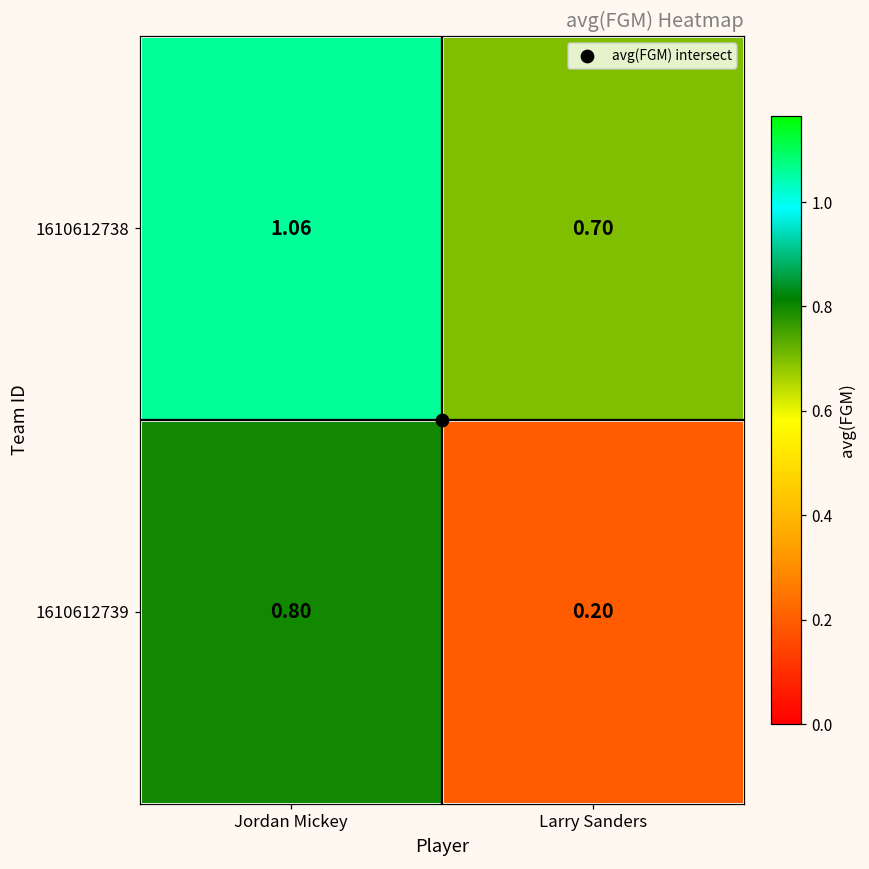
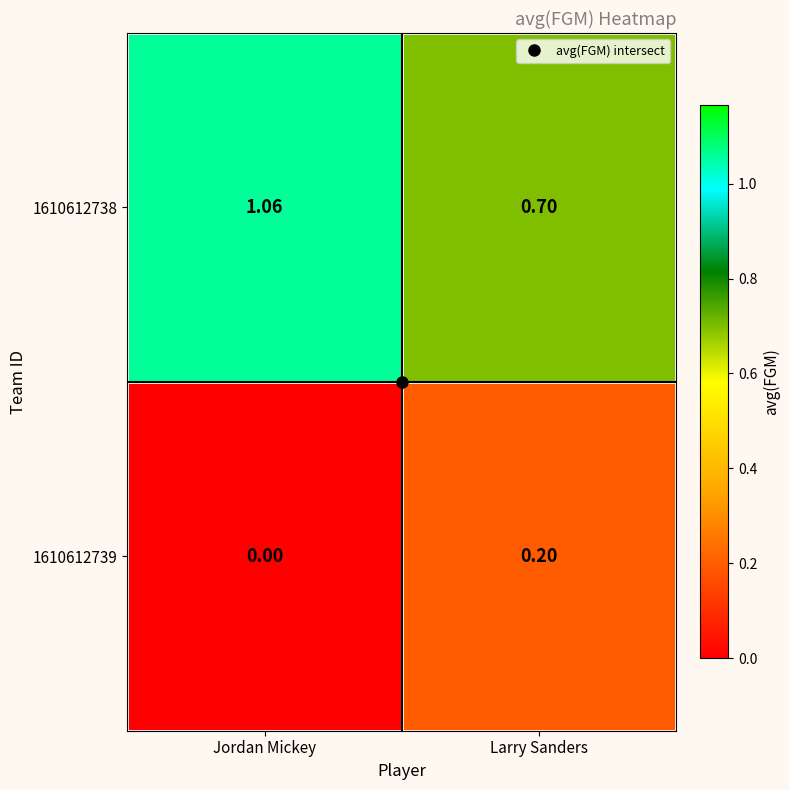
  {
    "1610612738": {
      "Jordan Mickey": 1.06,
      "Larry Sanders": 0.70
    },
    "1610612739": {
-     "Jordan Mickey": 0.80,
+     "Jordan Mickey": 0.00,
      "Larry Sanders": 0.20
    }
  }
